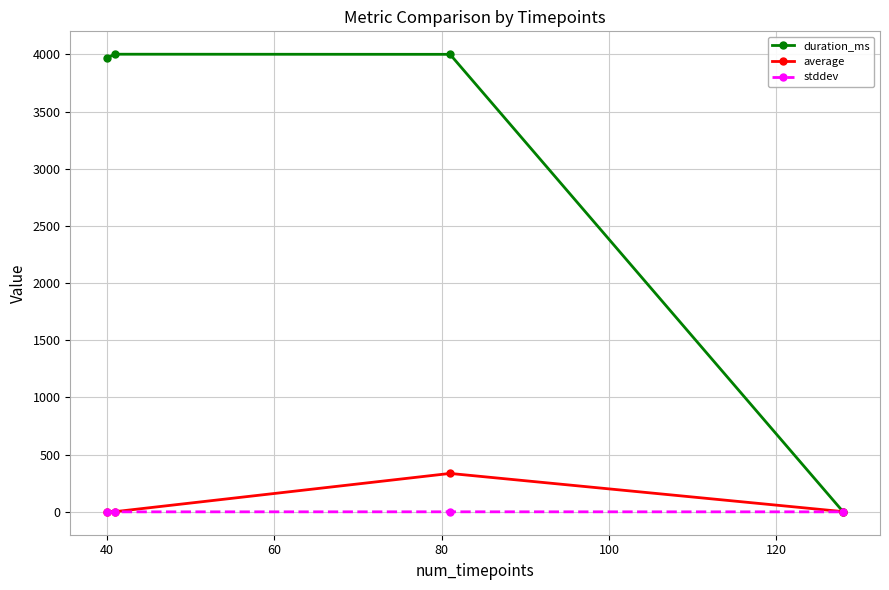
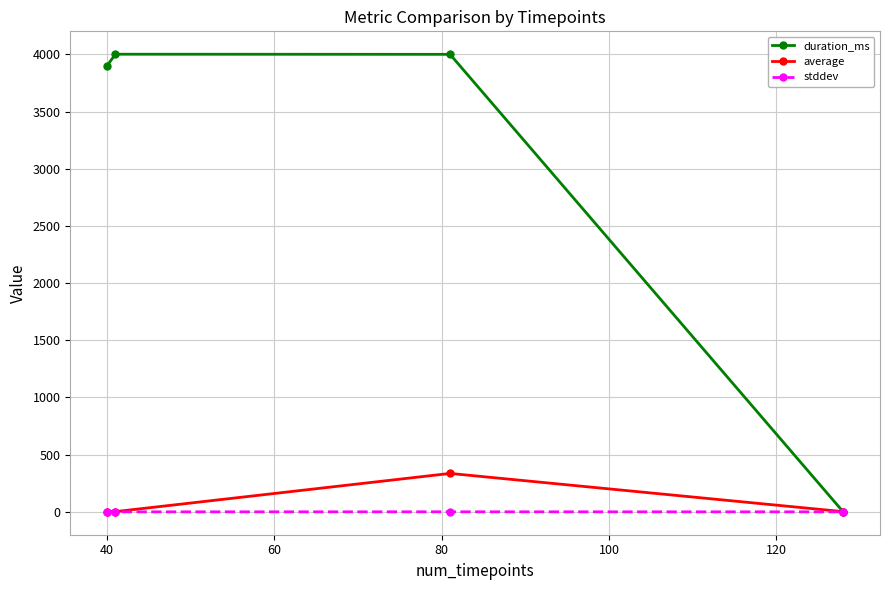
  {
    "duration_ms": {
-     "40": 3970
+     "40": 3900
    }
  }
